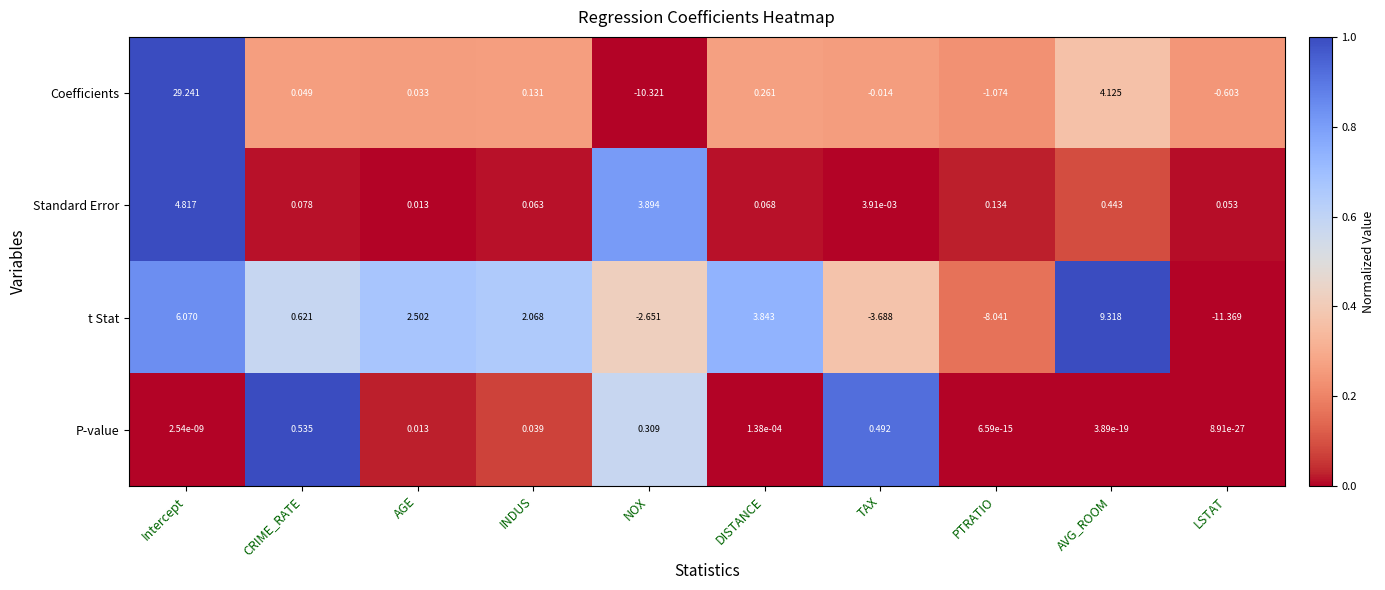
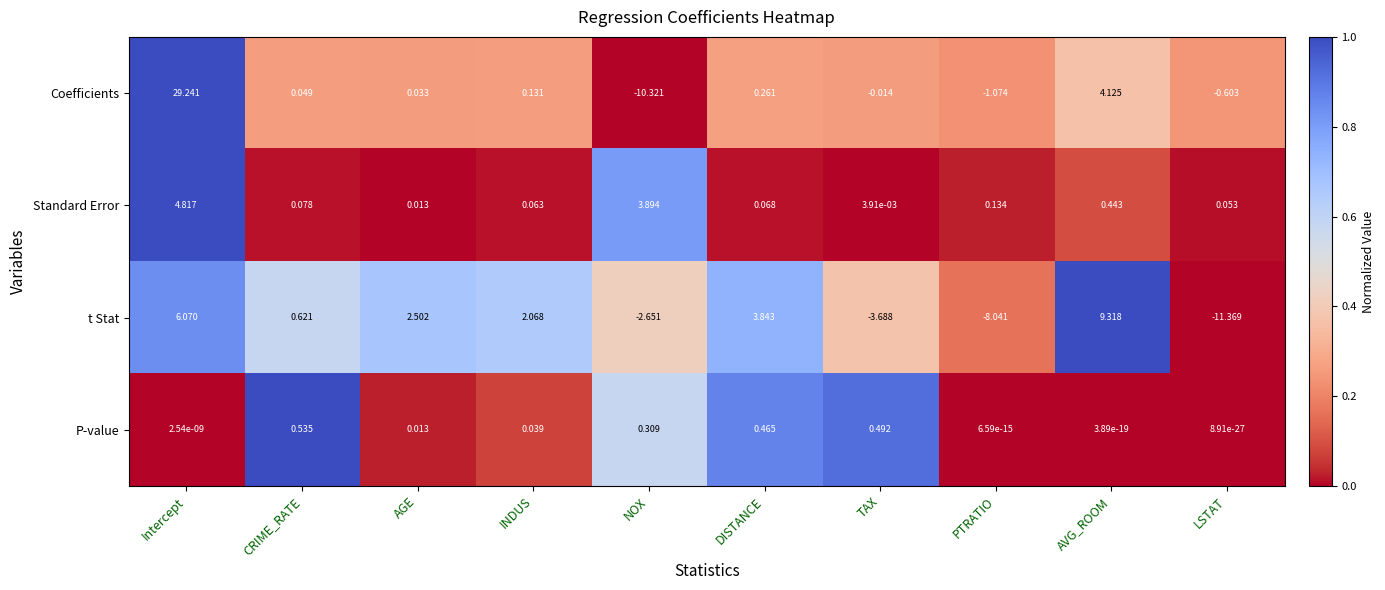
  {
    "Coefficients": {
      "Intercept": "29.241",
      "CRIME_RATE": "0.049",
      "AGE": "0.033",
      "INDUS": "0.131",
      "NOX": "-10.321",
      "DISTANCE": "0.261",
      "TAX": "-0.014",
      "PTRATIO": "-1.074",
      "AVG_ROOM": "4.125",
      "LSTAT": "-0.603"
    },
    "Standard Error": {
      "Intercept": "4.817",
      "CRIME_RATE": "0.078",
      "AGE": "0.013",
      "INDUS": "0.063",
      "NOX": "3.894",
      "DISTANCE": "0.068",
      "TAX": "3.91e-03",
      "PTRATIO": "0.134",
      "AVG_ROOM": "0.443",
      "LSTAT": "0.053"
    },
    "t Stat": {
      "Intercept": "6.070",
      "CRIME_RATE": "0.621",
      "AGE": "2.502",
      "INDUS": "2.068",
      "NOX": "-2.651",
      "DISTANCE": "3.843",
      "TAX": "-3.688",
      "PTRATIO": "-8.041",
      "AVG_ROOM": "9.318",
      "LSTAT": "-11.369"
    },
    "P-value": {
      "Intercept": "2.54e-09",
      "CRIME_RATE": "0.535",
      "AGE": "0.013",
      "INDUS": "0.039",
      "NOX": "0.309",
-     "DISTANCE": "1.38e-04",
+     "DISTANCE": "0.465",
      "TAX": "0.492",
      "PTRATIO": "6.59e-15",
      "AVG_ROOM": "3.89e-19",
      "LSTAT": "8.91e-27"
    }
  }
